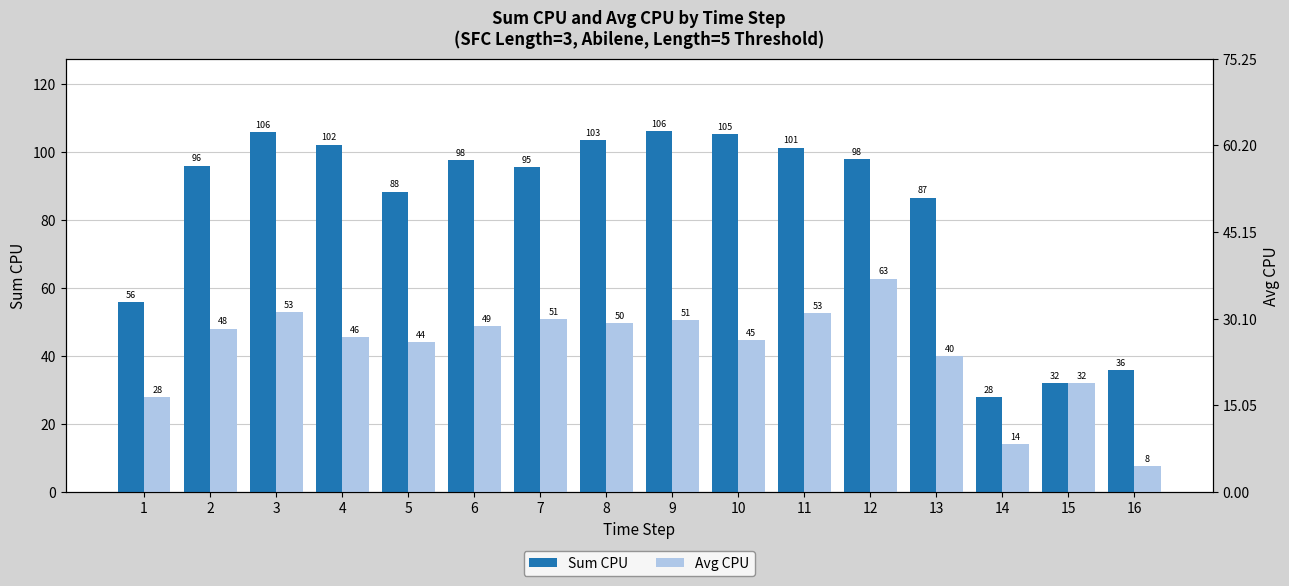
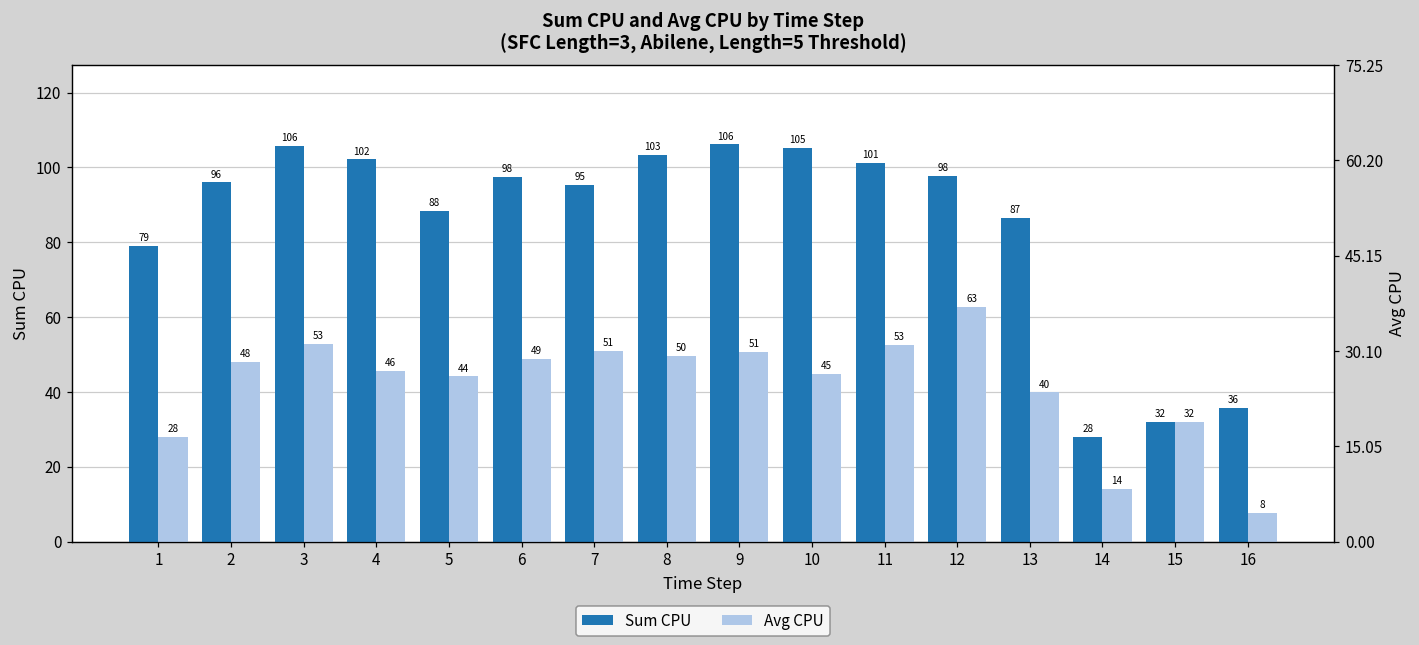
  {
    "Sum CPU": {
-     "1": 56,
+     "1": 79,
      "2": 96,
      "3": 106,
      "4": 102,
      "5": 88,
      "6": 98,
      "7": 95,
      "8": 103,
      "9": 106,
      "10": 105,
      "11": 101,
      "12": 98,
      "13": 87,
      "14": 28,
      "15": 32,
      "16": 36
    },
    "Avg CPU": {
      "1": 28,
      "2": 48,
      "3": 53,
      "4": 46,
      "5": 44,
      "6": 49,
      "7": 51,
      "8": 50,
      "9": 51,
      "10": 45,
      "11": 53,
      "12": 63,
      "13": 40,
      "14": 14,
      "15": 32,
      "16": 8
    }
  }
